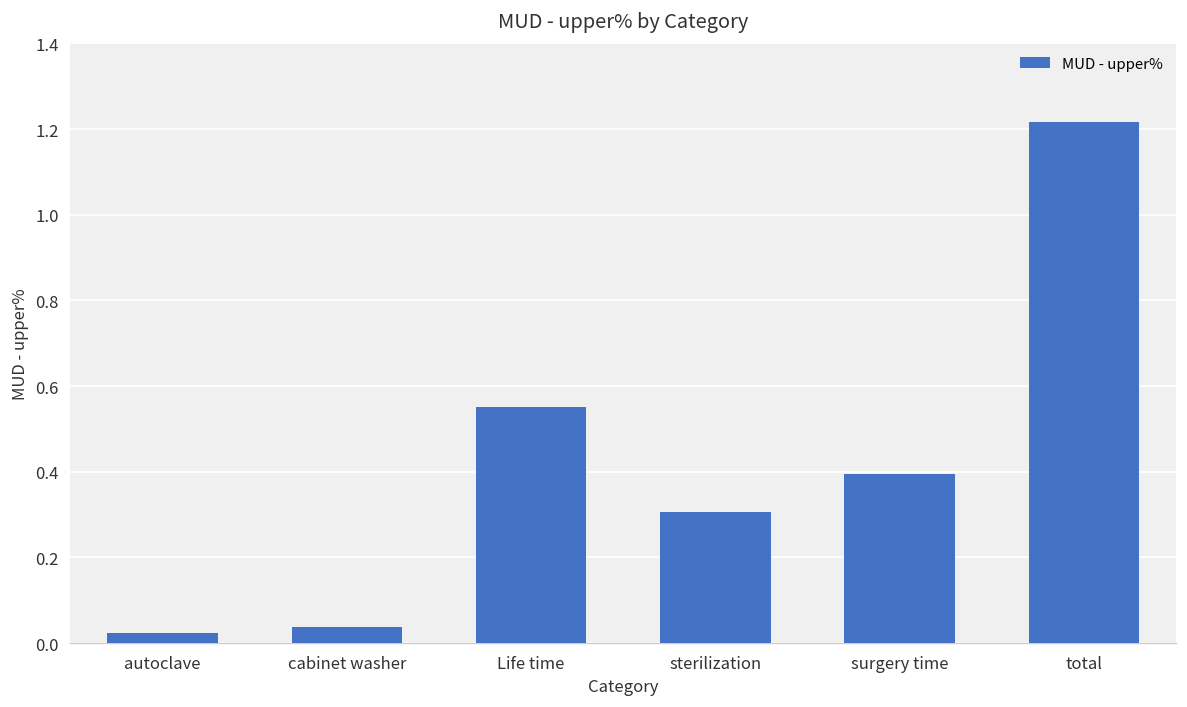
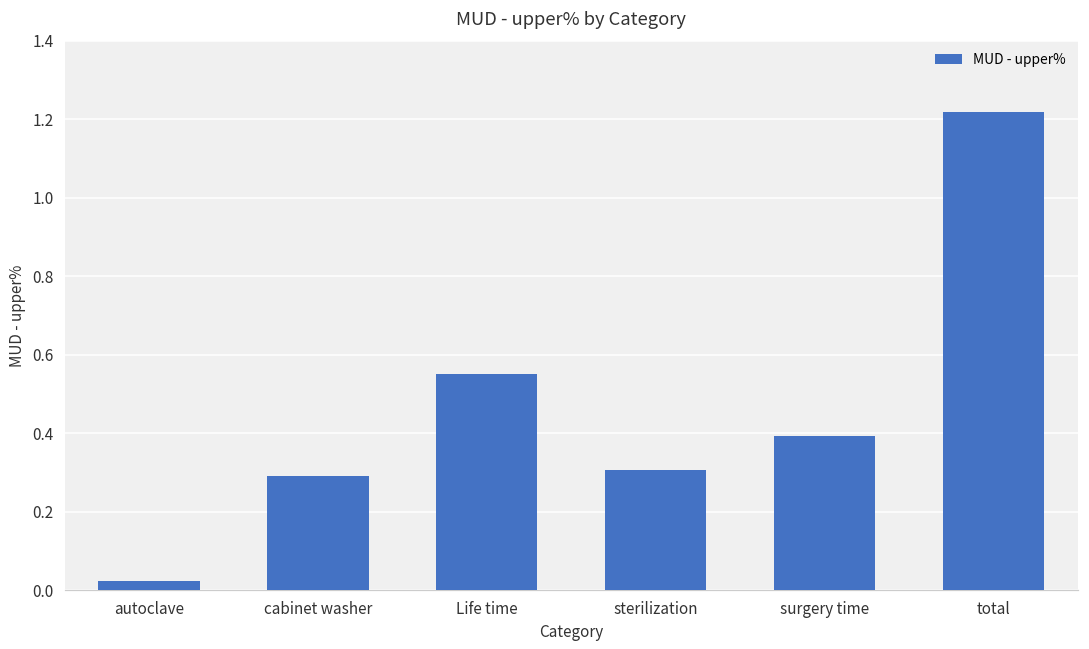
  {
    "autoclave": 0.02,
-   "cabinet washer": 0.04,
+   "cabinet washer": 0.29,
    "Life time": 0.55,
    "sterilization": 0.31,
    "surgery time": 0.39,
    "total": 1.22
  }
